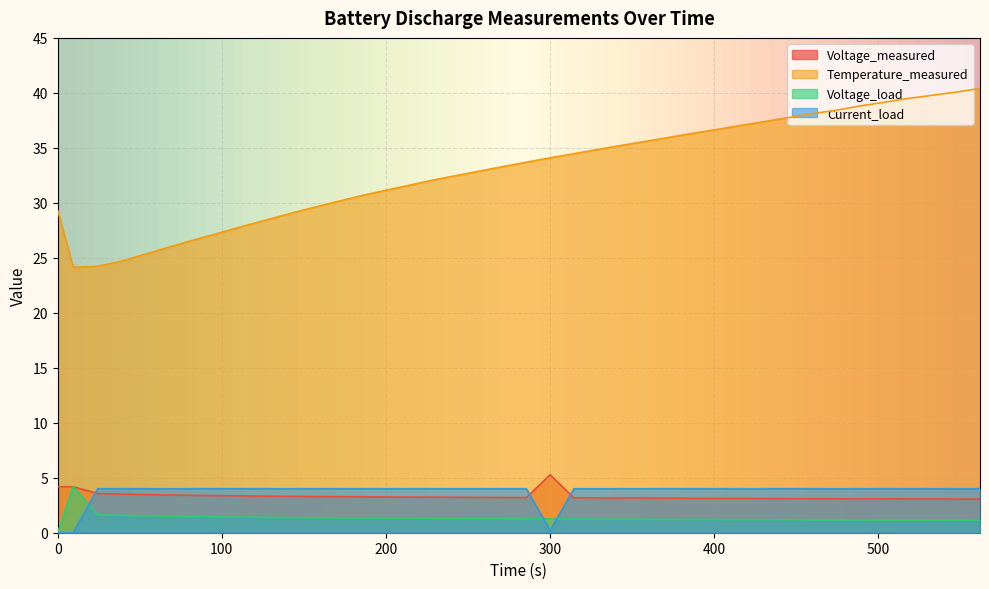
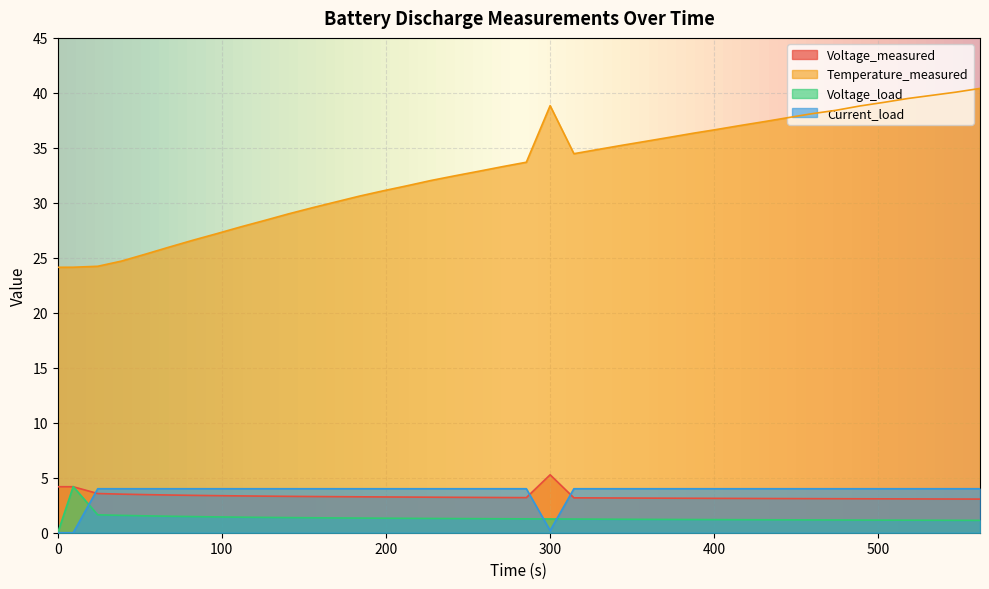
  {
    "Voltage_measured": {
      "0": 4.2,
      "300": 5.3
    },
    "Temperature_measured": {
-     "0": 29.3,
-     "300": 34.1
+     "0": 24.1,
+     "300": 38.8
    },
    "Voltage_load": {
      "300": 1.3
    },
    "Current_load": {
      "300": 0.2
    }
  }
